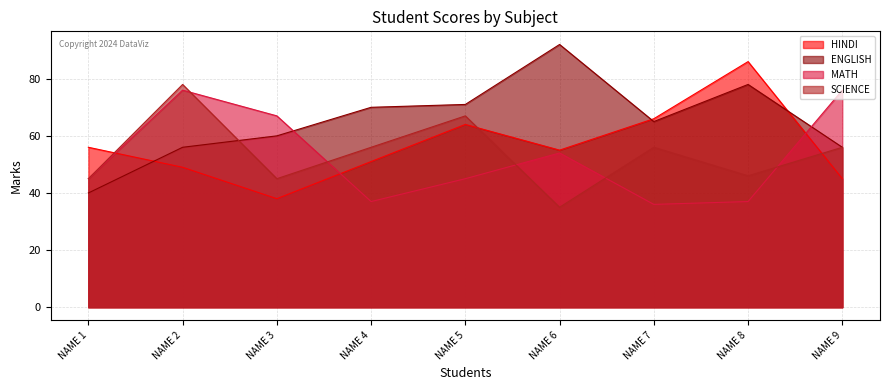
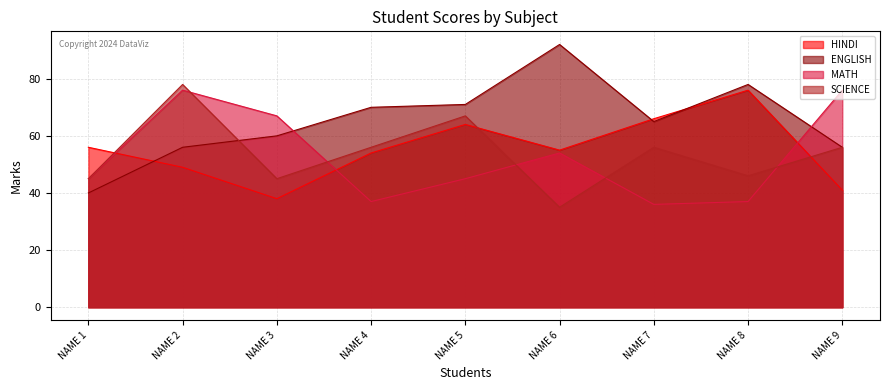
  {
    "HINDI": {
      "NAME 1": 56,
      "NAME 2": 49,
      "NAME 3": 38,
-     "NAME 4": 51,
+     "NAME 4": 54,
      "NAME 5": 64,
      "NAME 6": 55,
      "NAME 7": 66,
-     "NAME 8": 86,
-     "NAME 9": 45
+     "NAME 8": 76,
+     "NAME 9": 41
    }
  }
